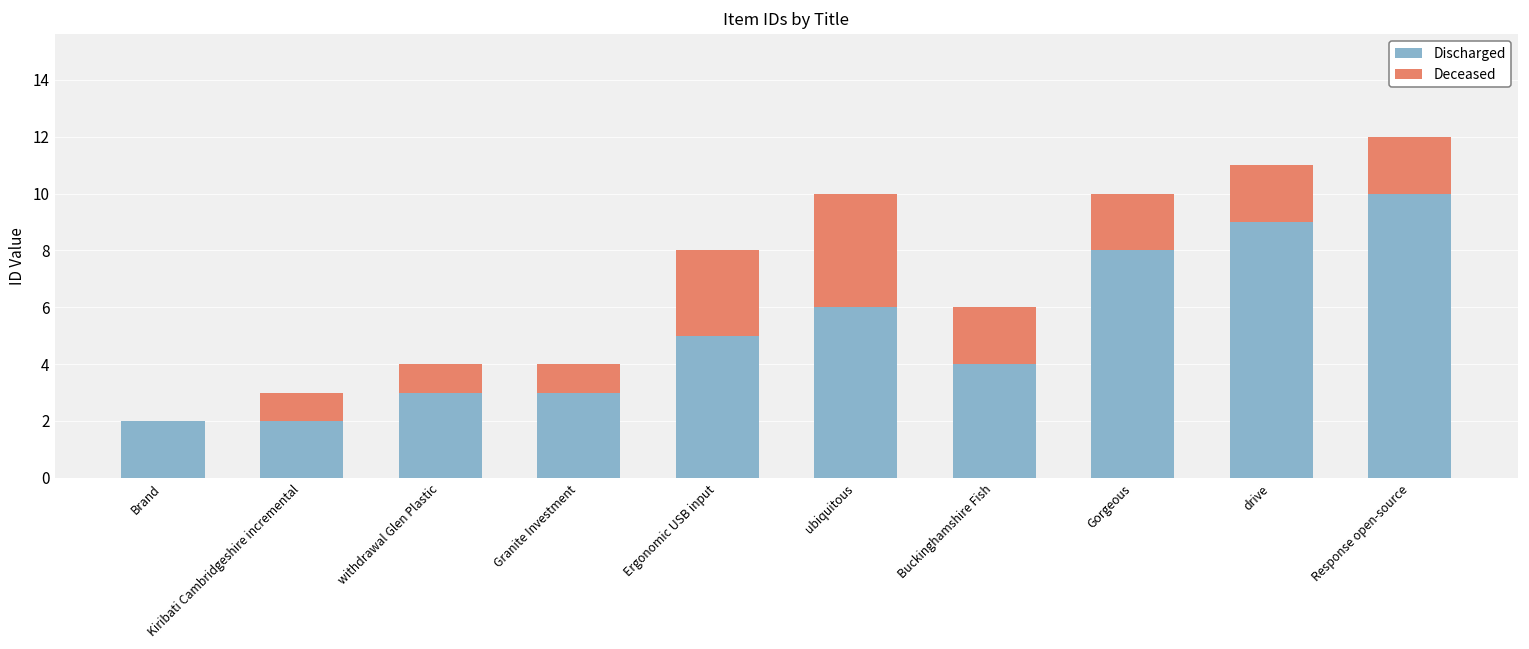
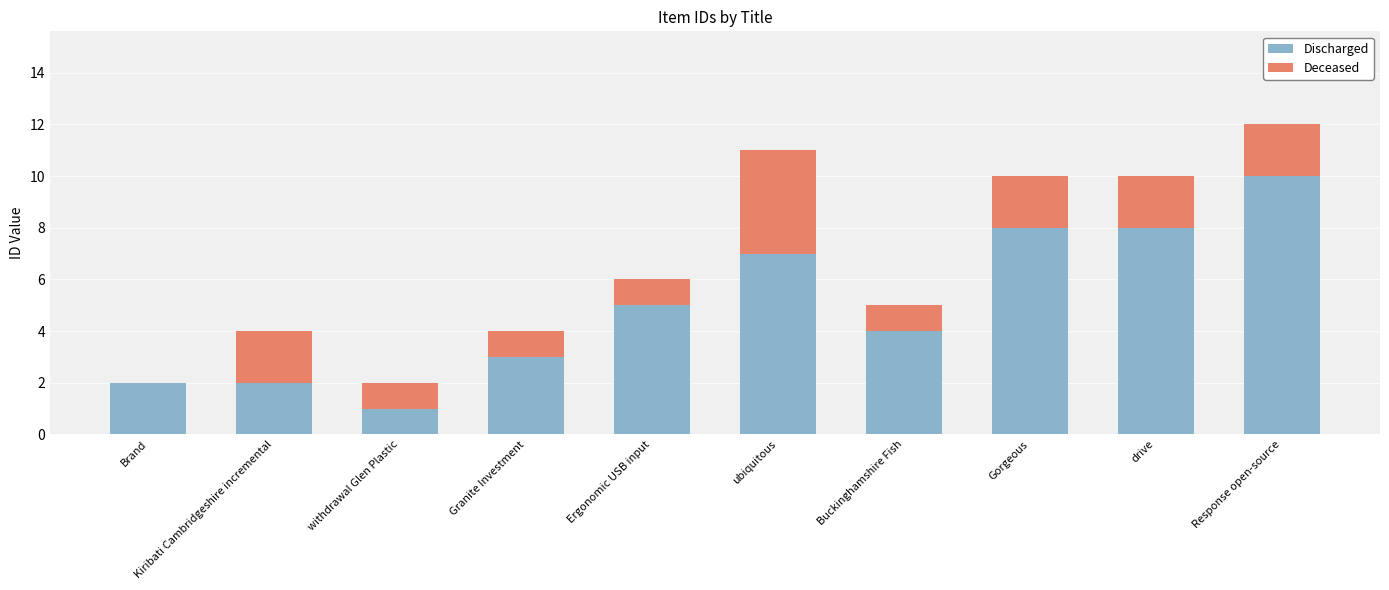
  {
    "Discharged": {
      "Brand": 2,
      "Kiribati Cambridgeshire incremental": 2,
-     "withdrawal Glen Plastic": 3,
+     "withdrawal Glen Plastic": 1,
      "Granite Investment": 3,
      "Ergonomic USB input": 5,
-     "ubiquitous": 6,
+     "ubiquitous": 7,
      "Buckinghamshire Fish": 4,
      "Gorgeous": 8,
-     "drive": 9,
+     "drive": 8,
      "Response open-source": 10
    },
    "Deceased": {
      "Brand": 0,
-     "Kiribati Cambridgeshire incremental": 1,
+     "Kiribati Cambridgeshire incremental": 2,
      "withdrawal Glen Plastic": 1,
      "Granite Investment": 1,
-     "Ergonomic USB input": 3,
+     "Ergonomic USB input": 1,
      "ubiquitous": 4,
-     "Buckinghamshire Fish": 2,
+     "Buckinghamshire Fish": 1,
      "Gorgeous": 2,
      "drive": 2,
      "Response open-source": 2
    }
  }
